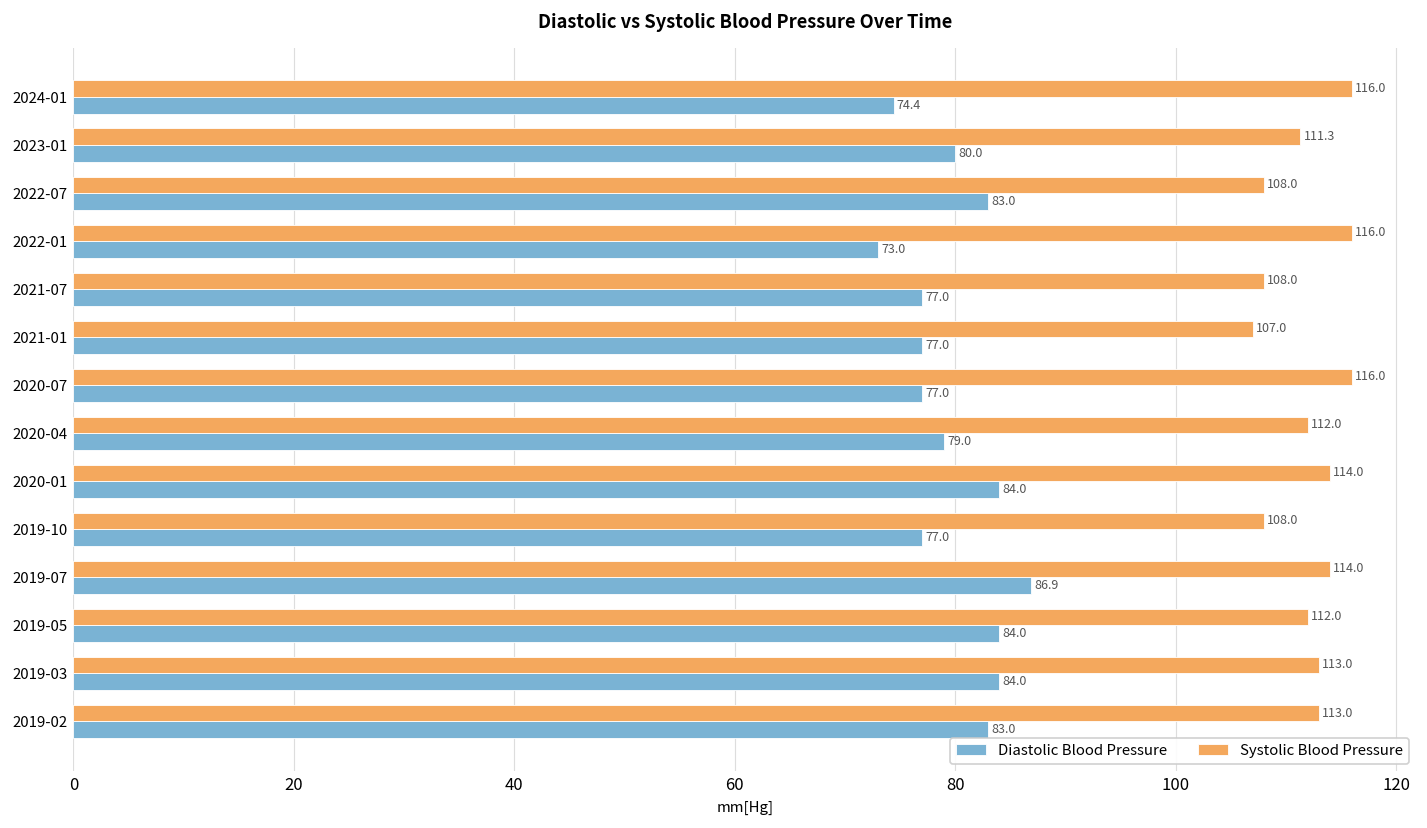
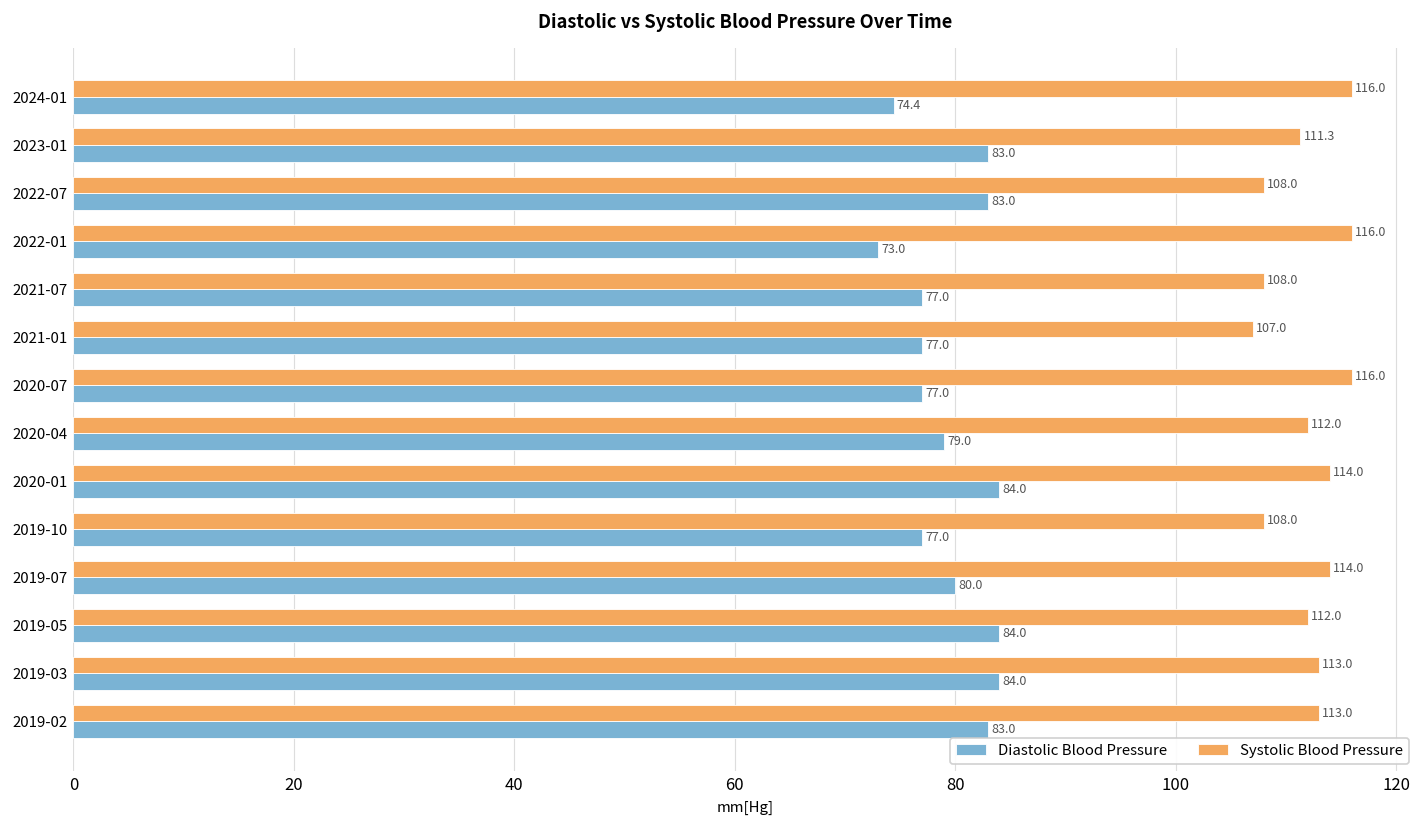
  {
    "Diastolic Blood Pressure": {
      "2024-01": 74.4,
-     "2023-01": 80.0,
+     "2023-01": 83.0,
      "2022-07": 83.0,
      "2022-01": 73.0,
      "2021-07": 77.0,
      "2021-01": 77.0,
      "2020-07": 77.0,
      "2020-04": 79.0,
      "2020-01": 84.0,
      "2019-10": 77.0,
-     "2019-07": 86.9,
+     "2019-07": 80.0,
      "2019-05": 84.0,
      "2019-03": 84.0,
      "2019-02": 83.0
    },
    "Systolic Blood Pressure": {
      "2024-01": 116.0,
      "2023-01": 111.3,
      "2022-07": 108.0,
      "2022-01": 116.0,
      "2021-07": 108.0,
      "2021-01": 107.0,
      "2020-07": 116.0,
      "2020-04": 112.0,
      "2020-01": 114.0,
      "2019-10": 108.0,
      "2019-07": 114.0,
      "2019-05": 112.0,
      "2019-03": 113.0,
      "2019-02": 113.0
    }
  }
